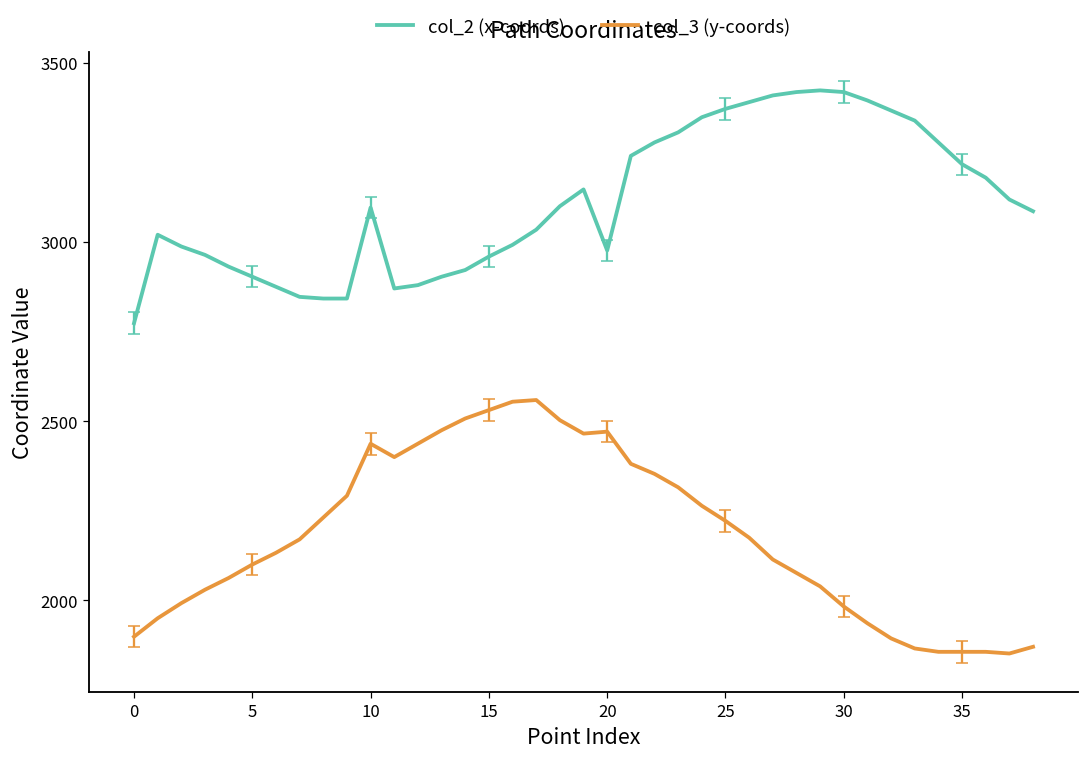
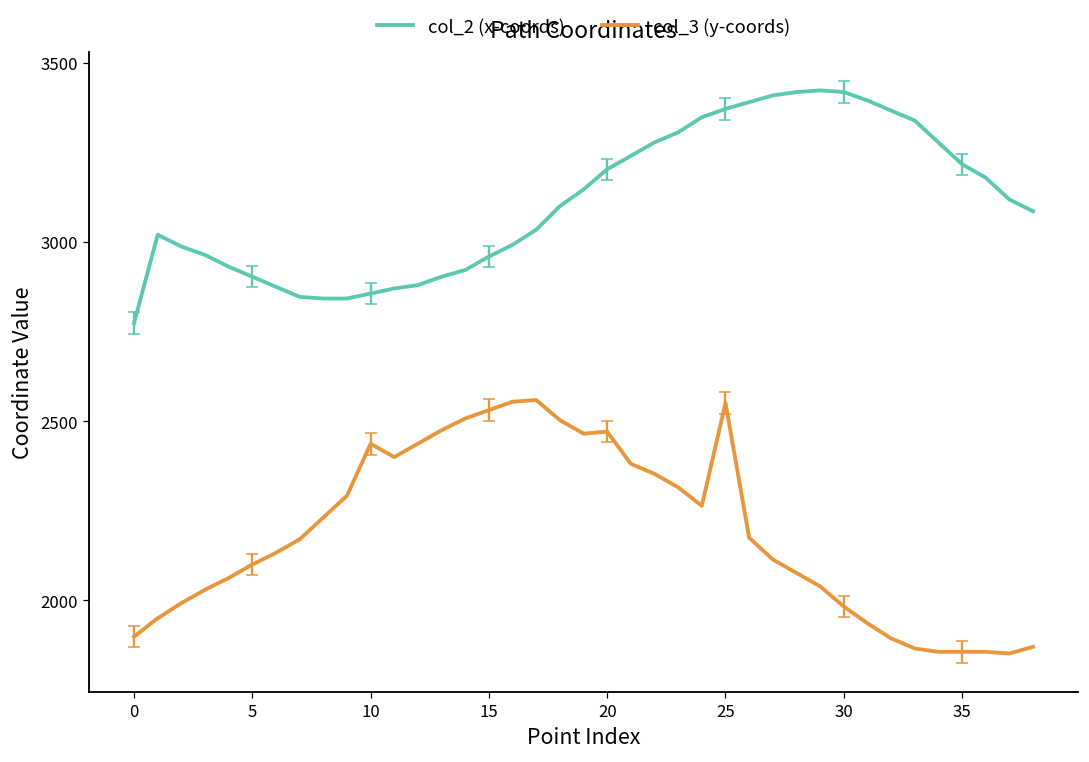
  {
    "col_2 (x-coords)": {
      "0": 2770,
      "5": 2900,
-     "10": 3100,
+     "10": 2860,
      "15": 2960,
-     "20": 2980,
+     "20": 3200,
      "25": 3370,
      "30": 3420,
      "35": 3220
    },
    "col_3 (y-coords)": {
      "0": 1900,
      "5": 2100,
      "10": 2440,
      "15": 2530,
      "20": 2470,
-     "25": 2220,
+     "25": 2550,
      "30": 1980,
      "35": 1860
    }
  }
